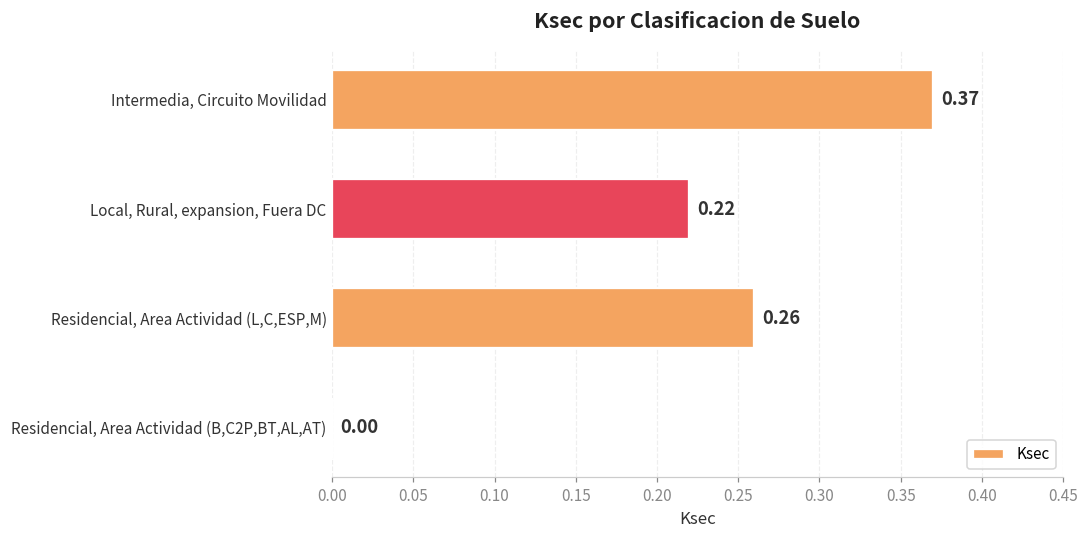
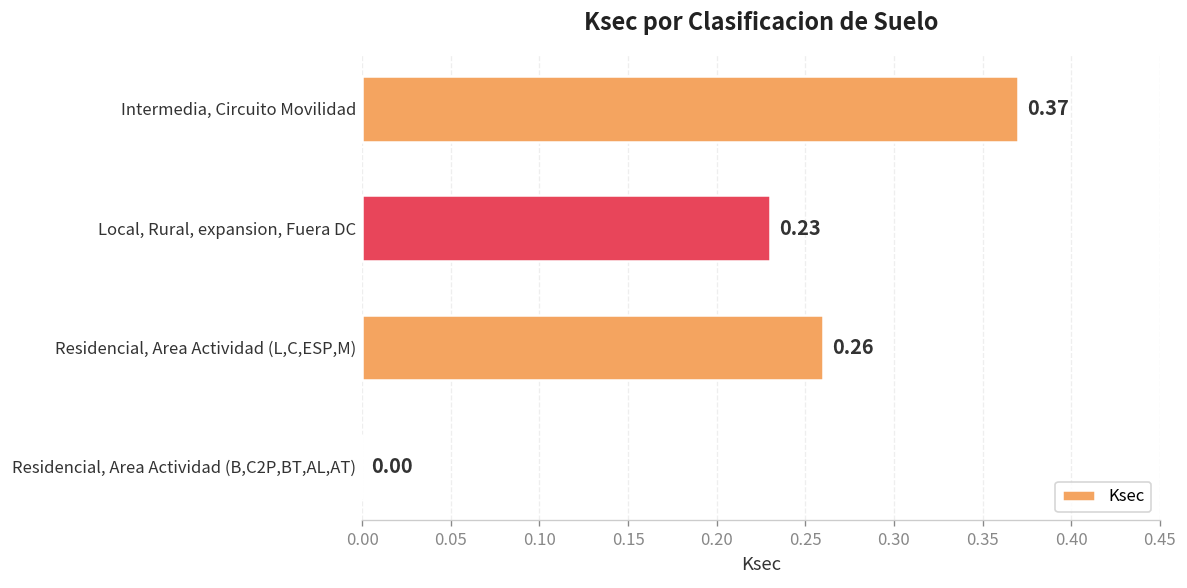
  {
    "Intermedia, Circuito Movilidad": 0.37,
-   "Local, Rural, expansion, Fuera DC": 0.22,
+   "Local, Rural, expansion, Fuera DC": 0.23,
    "Residencial, Area Actividad (L,C,ESP,M)": 0.26,
    "Residencial, Area Actividad (B,C2P,BT,AL,AT)": 0.00
  }
